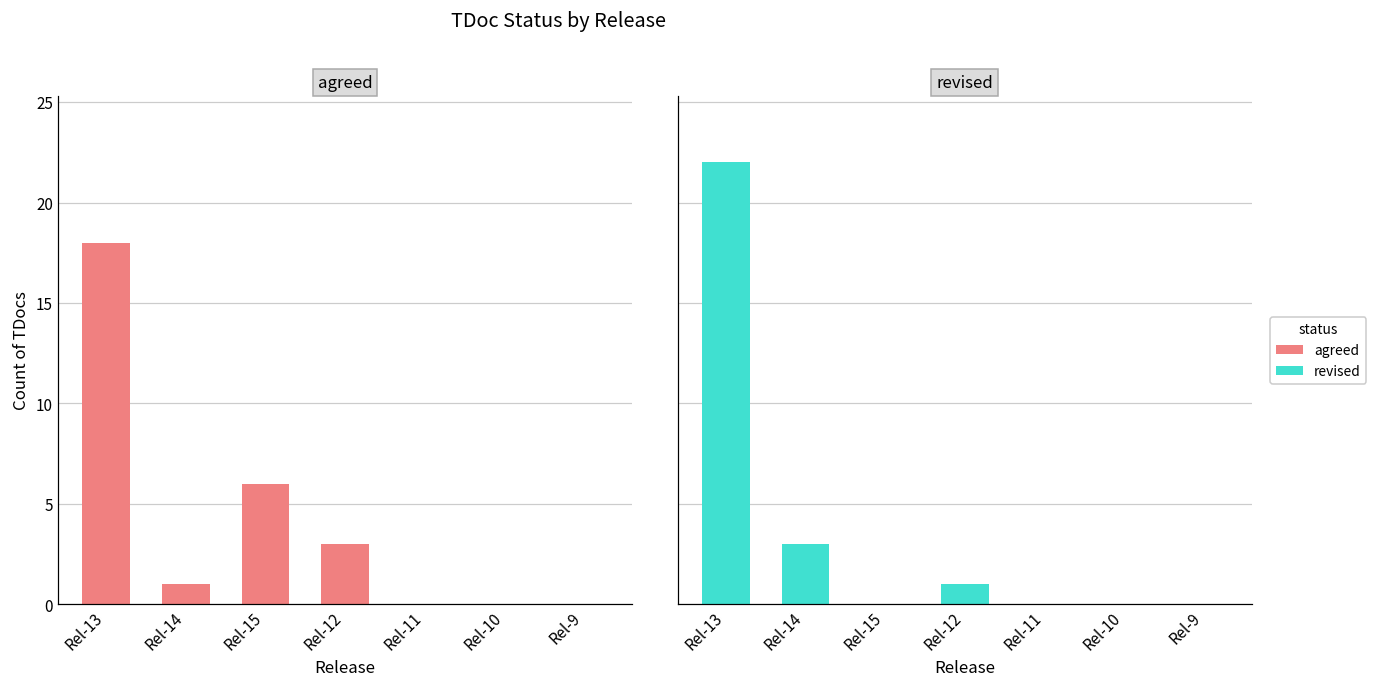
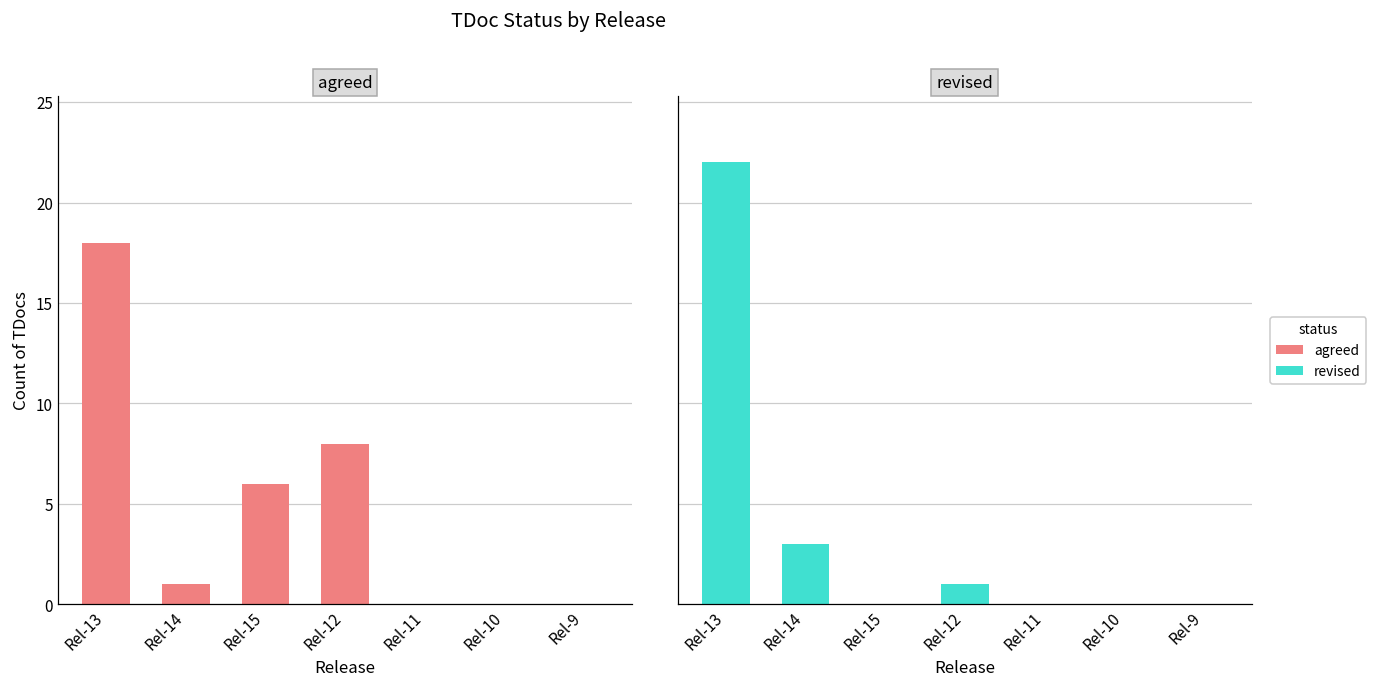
  {
    "agreed": {
      "Rel-13": 18,
      "Rel-14": 1,
      "Rel-15": 6,
-     "Rel-12": 3,
+     "Rel-12": 8,
      "Rel-11": 0,
      "Rel-10": 0,
      "Rel-9": 0
    }
  }
